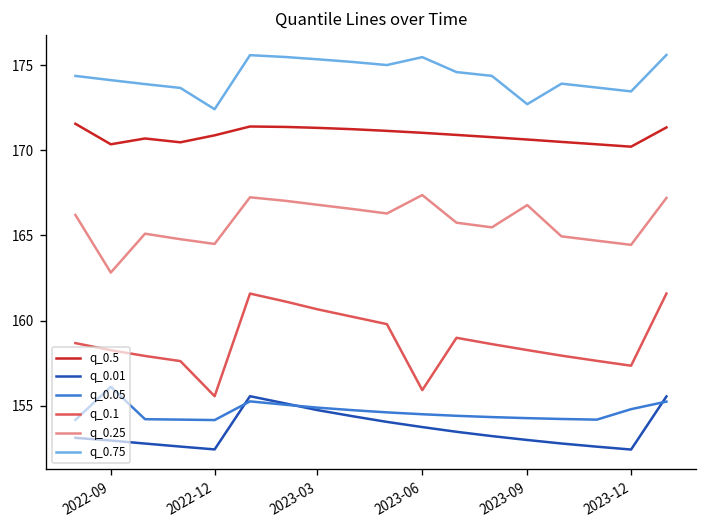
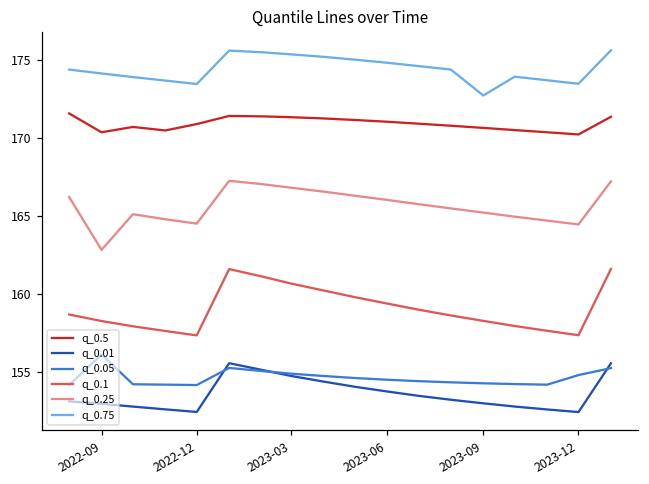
  {
    "q_0.5": {
      "2022-09": 170.3,
      "2022-12": 170.9,
      "2023-03": 171.3,
      "2023-06": 171.0,
      "2023-09": 170.6,
      "2023-12": 170.2
    },
    "q_0.01": {
      "2022-12": 152.4,
      "2023-06": 153.8,
      "2023-09": 153.0,
      "2023-12": 152.4
    },
    "q_0.05": {
      "2022-12": 154.2,
      "2023-06": 154.5,
      "2023-09": 154.3,
      "2023-12": 154.8
    },
    "q_0.1": {
      "2022-09": 158.3,
-     "2022-12": 155.6,
+     "2022-12": 157.4,
      "2023-03": 160.7,
-     "2023-06": 155.9,
+     "2023-06": 159.4,
      "2023-09": 158.3,
      "2023-12": 157.4
    },
    "q_0.25": {
      "2022-09": 162.8,
      "2022-12": 164.5,
      "2023-03": 166.8,
-     "2023-06": 167.4,
-     "2023-09": 166.8,
+     "2023-06": 166.0,
+     "2023-09": 165.2,
      "2023-12": 164.4
    },
    "q_0.75": {
      "2022-09": 174.1,
-     "2022-12": 172.4,
+     "2022-12": 173.4,
      "2023-03": 175.3,
-     "2023-06": 175.5,
+     "2023-06": 174.8,
      "2023-09": 172.7,
      "2023-12": 173.5
    }
  }
